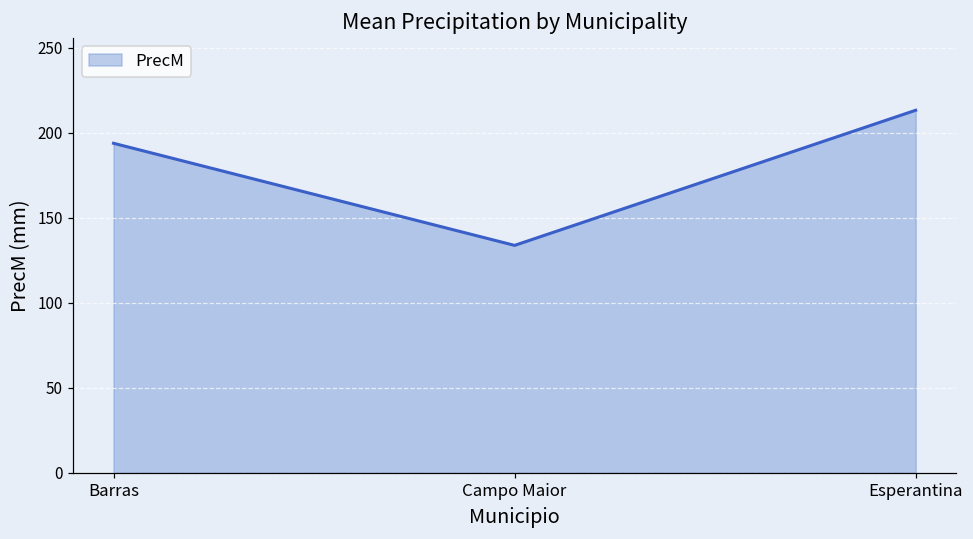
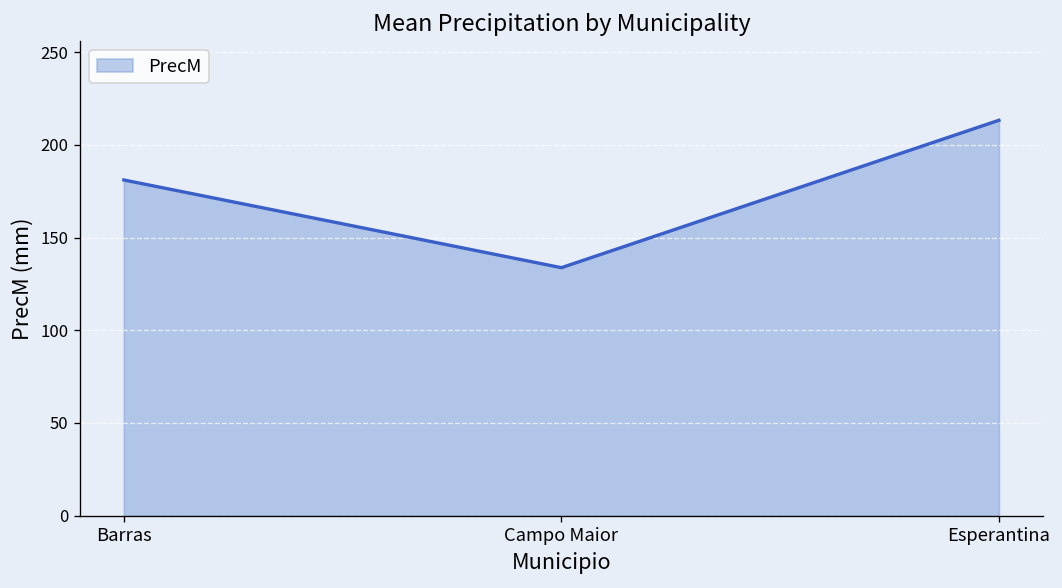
  {
-   "Barras": 194,
+   "Barras": 181,
    "Campo Maior": 134,
    "Esperantina": 213
  }
